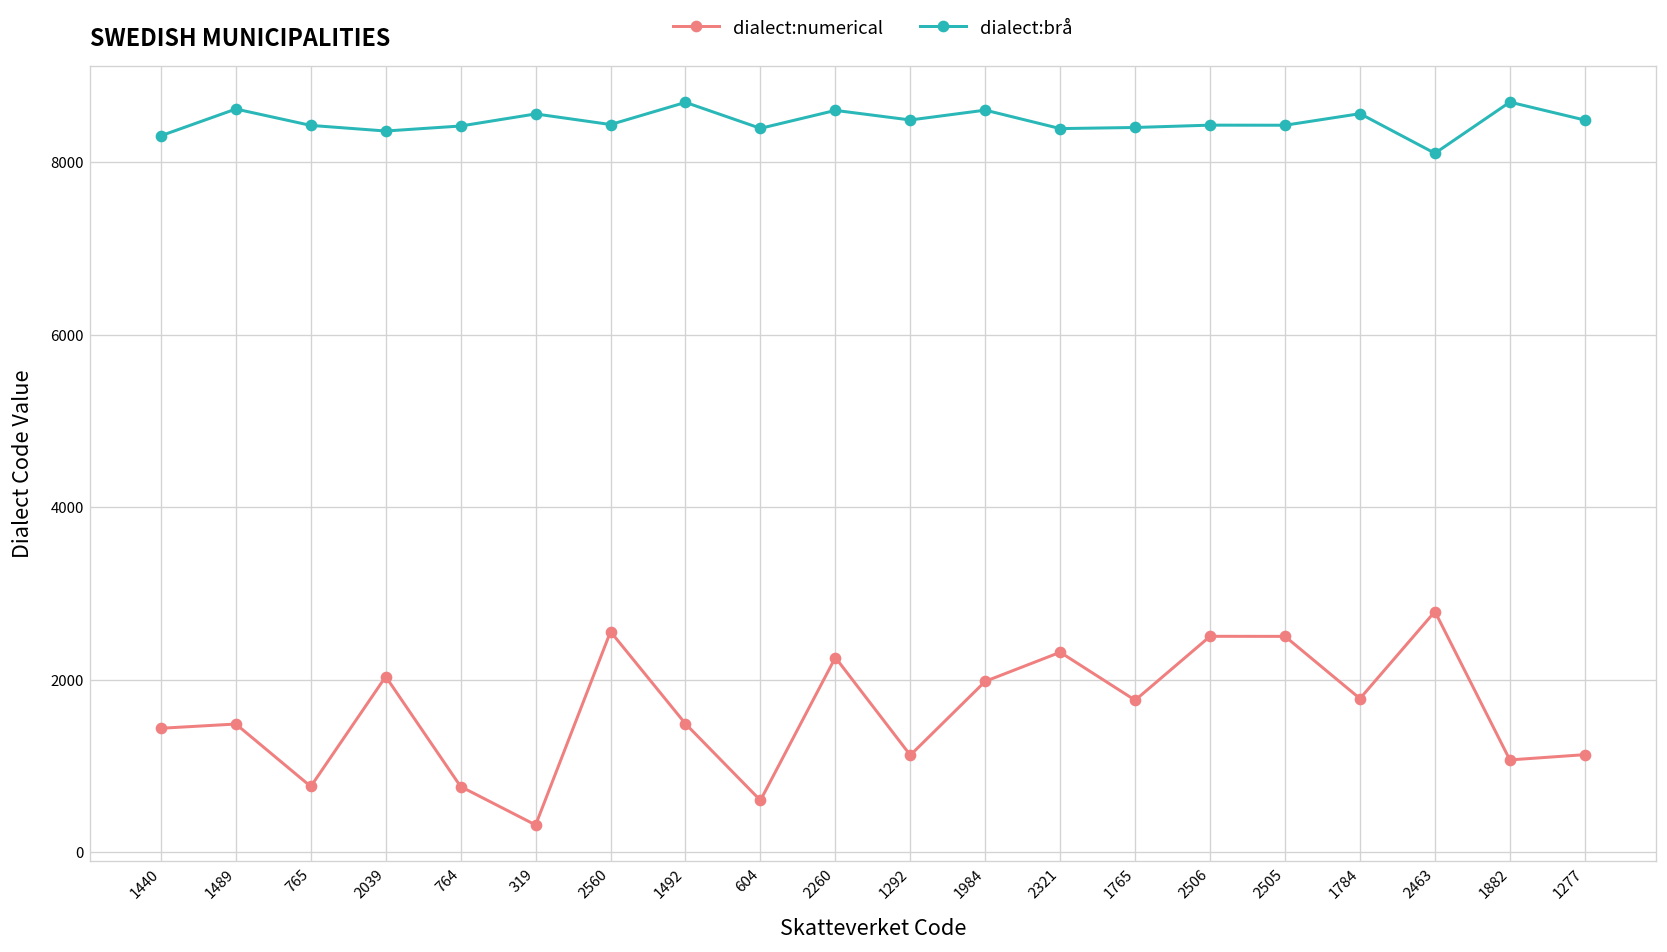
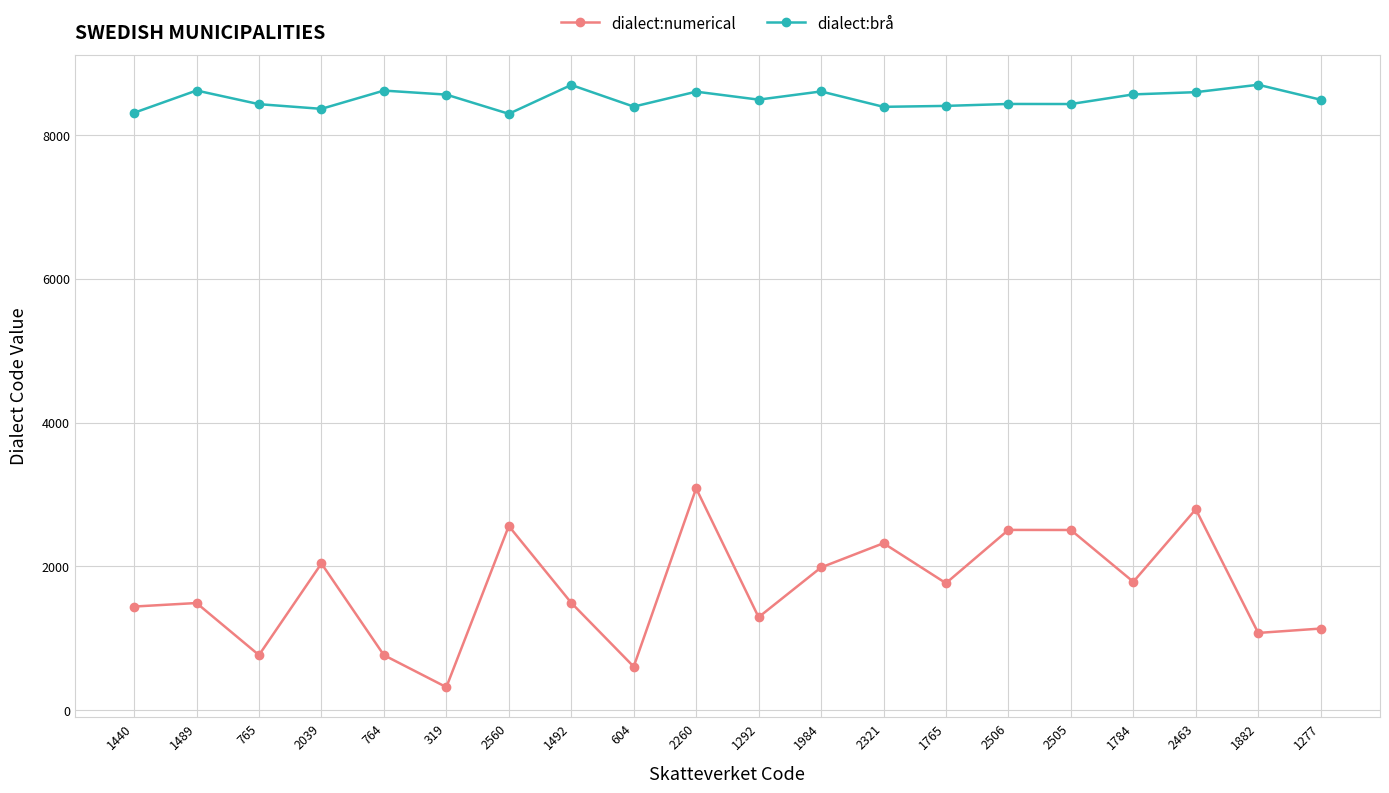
  {
    "dialect:numerical": {
      "1440": 1400,
      "1489": 1500,
      "765": 800,
      "2039": 2000,
      "764": 800,
      "319": 300,
      "2560": 2600,
      "1492": 1500,
      "604": 600,
-     "2260": 2300,
-     "1292": 1100,
+     "2260": 3100,
+     "1292": 1300,
      "1984": 2000,
      "2321": 2300,
      "1765": 1800,
      "2506": 2500,
      "2505": 2500,
      "1784": 1800,
      "2463": 2800,
      "1882": 1100,
      "1277": 1100
    },
    "dialect:brå": {
      "1440": 8300,
      "1489": 8600,
      "765": 8400,
      "2039": 8400,
-     "764": 8400,
+     "764": 8600,
      "319": 8600,
-     "2560": 8400,
+     "2560": 8300,
      "1492": 8700,
      "604": 8400,
      "2260": 8600,
      "1292": 8500,
      "1984": 8600,
      "2321": 8400,
      "1765": 8400,
      "2506": 8400,
      "2505": 8400,
      "1784": 8600,
-     "2463": 8100,
+     "2463": 8600,
      "1882": 8700,
      "1277": 8500
    }
  }
